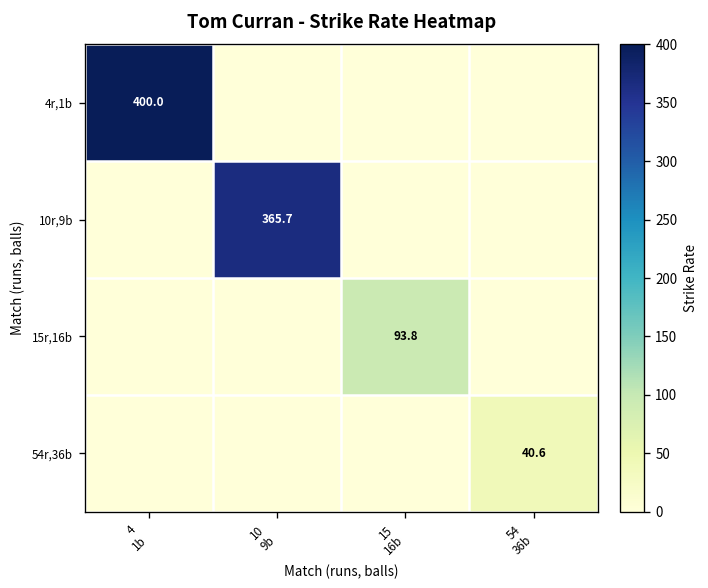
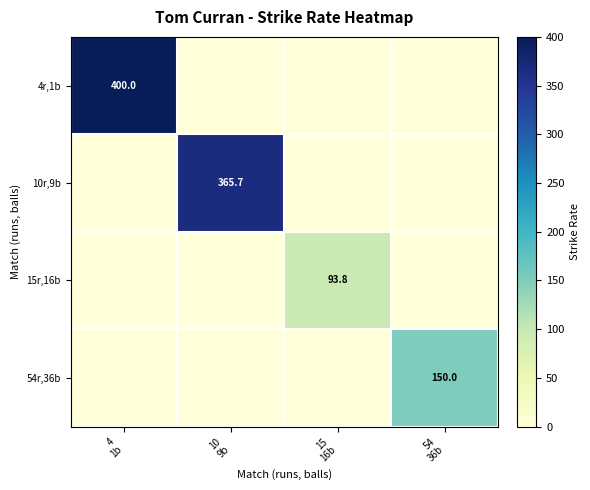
  {
    "4r,1b": {
      "4 1b": 400.0
    },
    "10r,9b": {
      "10 9b": 365.7
    },
    "15r,16b": {
      "15 16b": 93.8
    },
    "54r,36b": {
-     "54 36b": 40.6
+     "54 36b": 150.0
    }
  }
